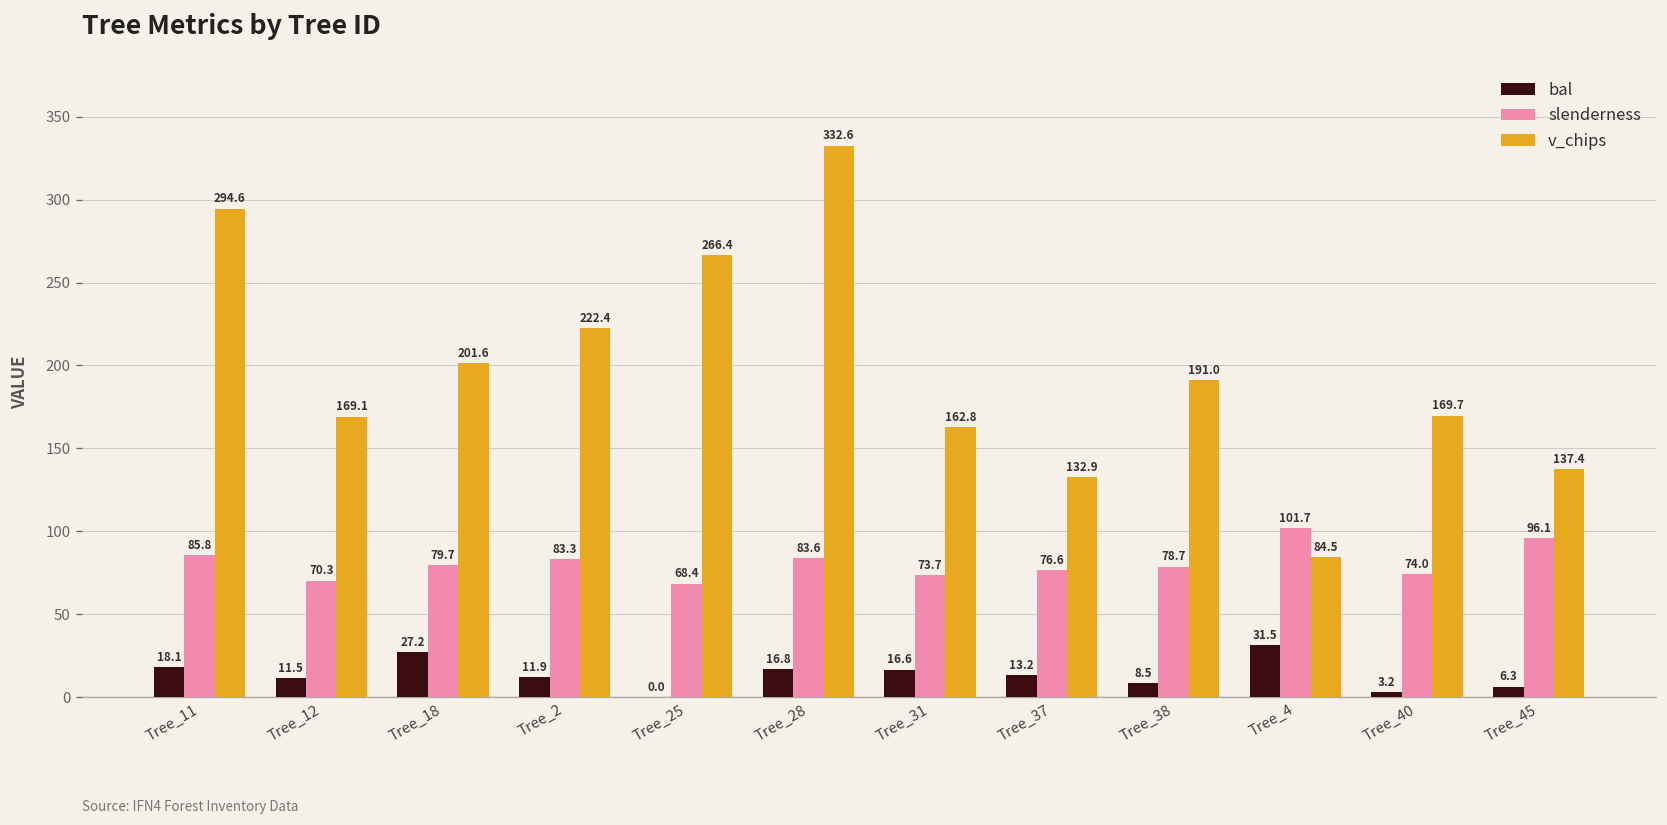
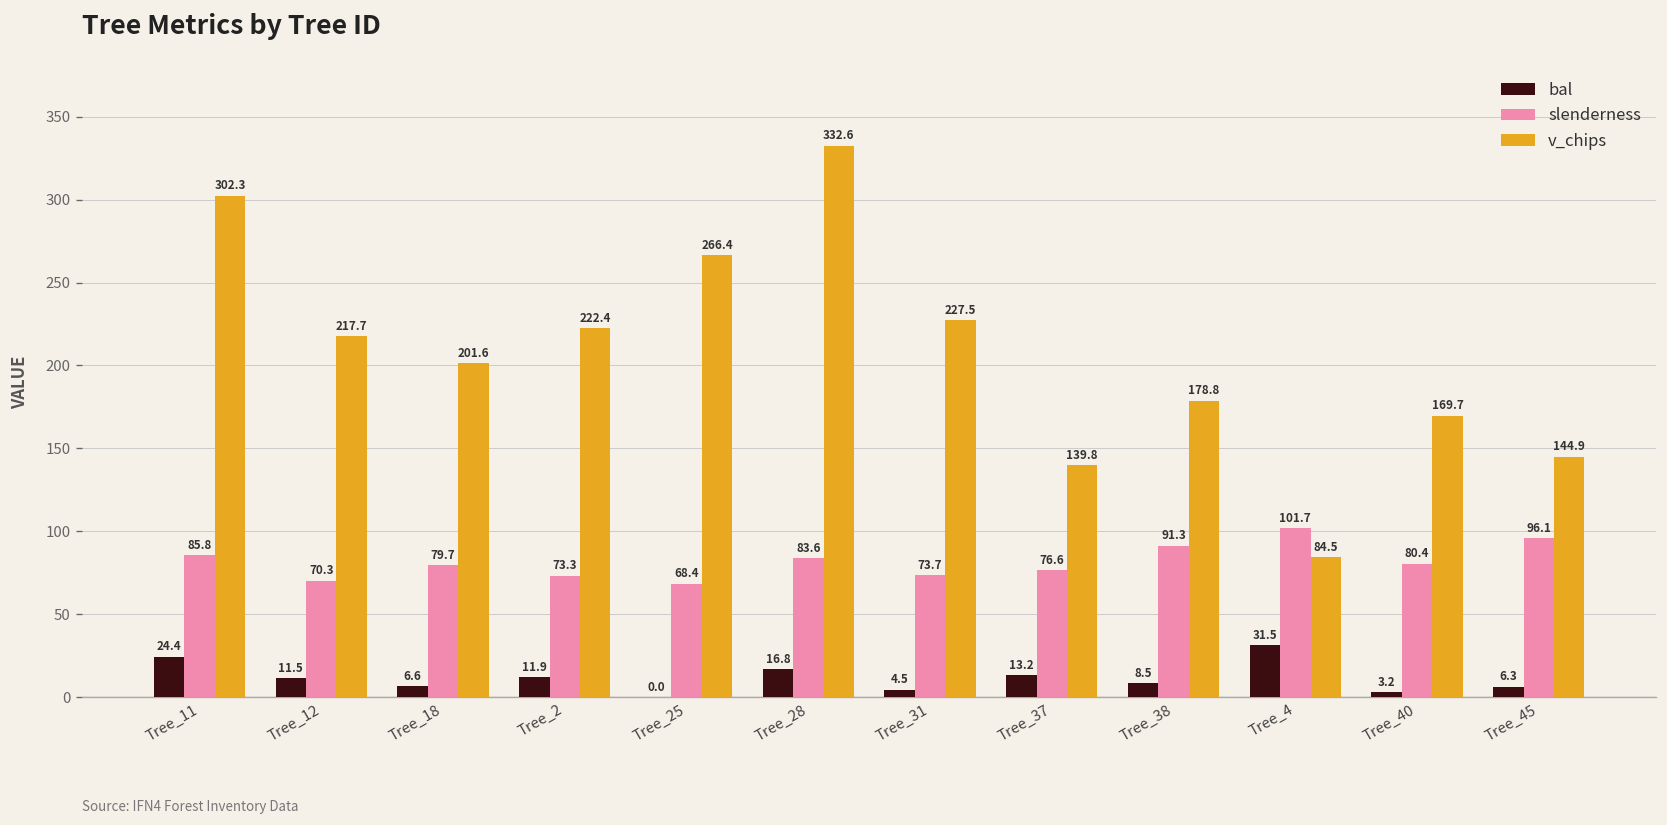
  {
    "bal": {
-     "Tree_11": 18.1,
+     "Tree_11": 24.4,
      "Tree_12": 11.5,
-     "Tree_18": 27.2,
+     "Tree_18": 6.6,
      "Tree_2": 11.9,
      "Tree_25": 0.0,
      "Tree_28": 16.8,
-     "Tree_31": 16.6,
+     "Tree_31": 4.5,
      "Tree_37": 13.2,
      "Tree_38": 8.5,
      "Tree_4": 31.5,
      "Tree_40": 3.2,
      "Tree_45": 6.3
    },
    "slenderness": {
      "Tree_11": 85.8,
      "Tree_12": 70.3,
      "Tree_18": 79.7,
-     "Tree_2": 83.3,
+     "Tree_2": 73.3,
      "Tree_25": 68.4,
      "Tree_28": 83.6,
      "Tree_31": 73.7,
      "Tree_37": 76.6,
-     "Tree_38": 78.7,
+     "Tree_38": 91.3,
      "Tree_4": 101.7,
-     "Tree_40": 74.0,
+     "Tree_40": 80.4,
      "Tree_45": 96.1
    },
    "v_chips": {
-     "Tree_11": 294.6,
-     "Tree_12": 169.1,
+     "Tree_11": 302.3,
+     "Tree_12": 217.7,
      "Tree_18": 201.6,
      "Tree_2": 222.4,
      "Tree_25": 266.4,
      "Tree_28": 332.6,
-     "Tree_31": 162.8,
-     "Tree_37": 132.9,
-     "Tree_38": 191.0,
+     "Tree_31": 227.5,
+     "Tree_37": 139.8,
+     "Tree_38": 178.8,
      "Tree_4": 84.5,
      "Tree_40": 169.7,
-     "Tree_45": 137.4
+     "Tree_45": 144.9
    }
  }
